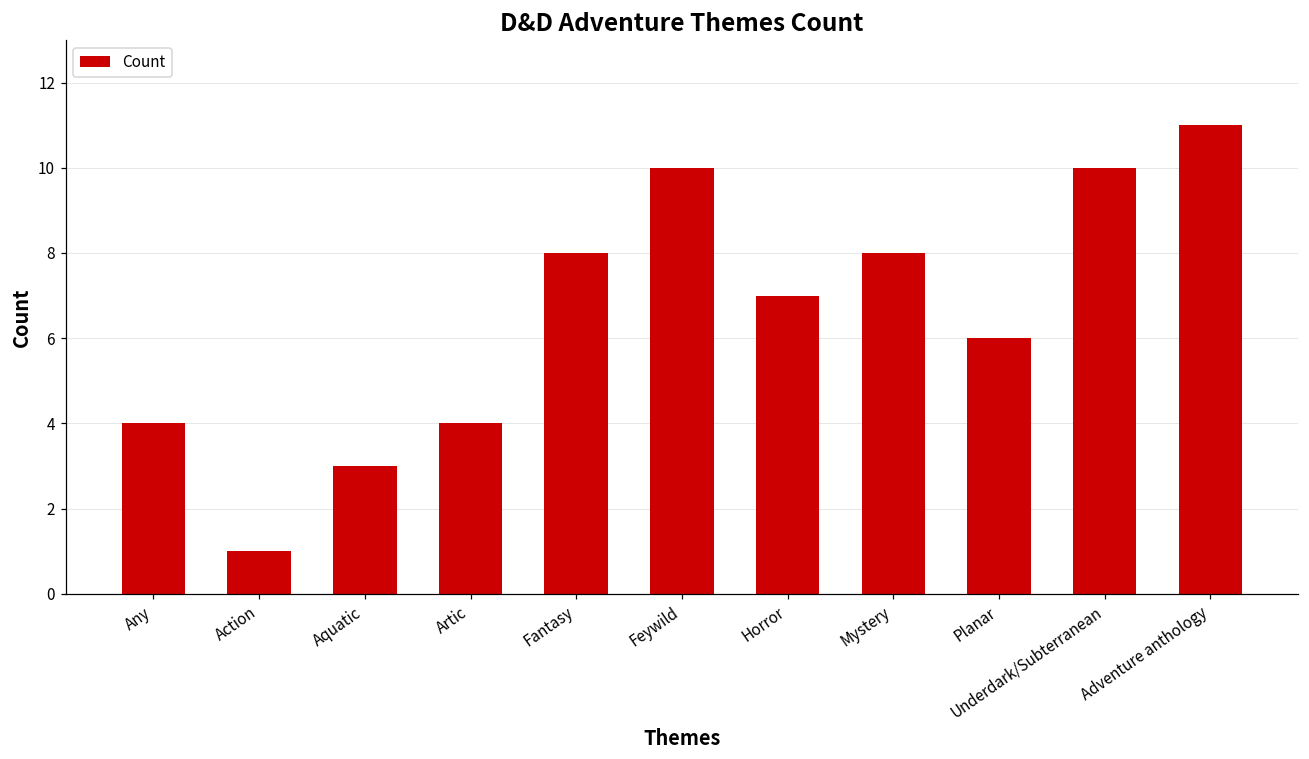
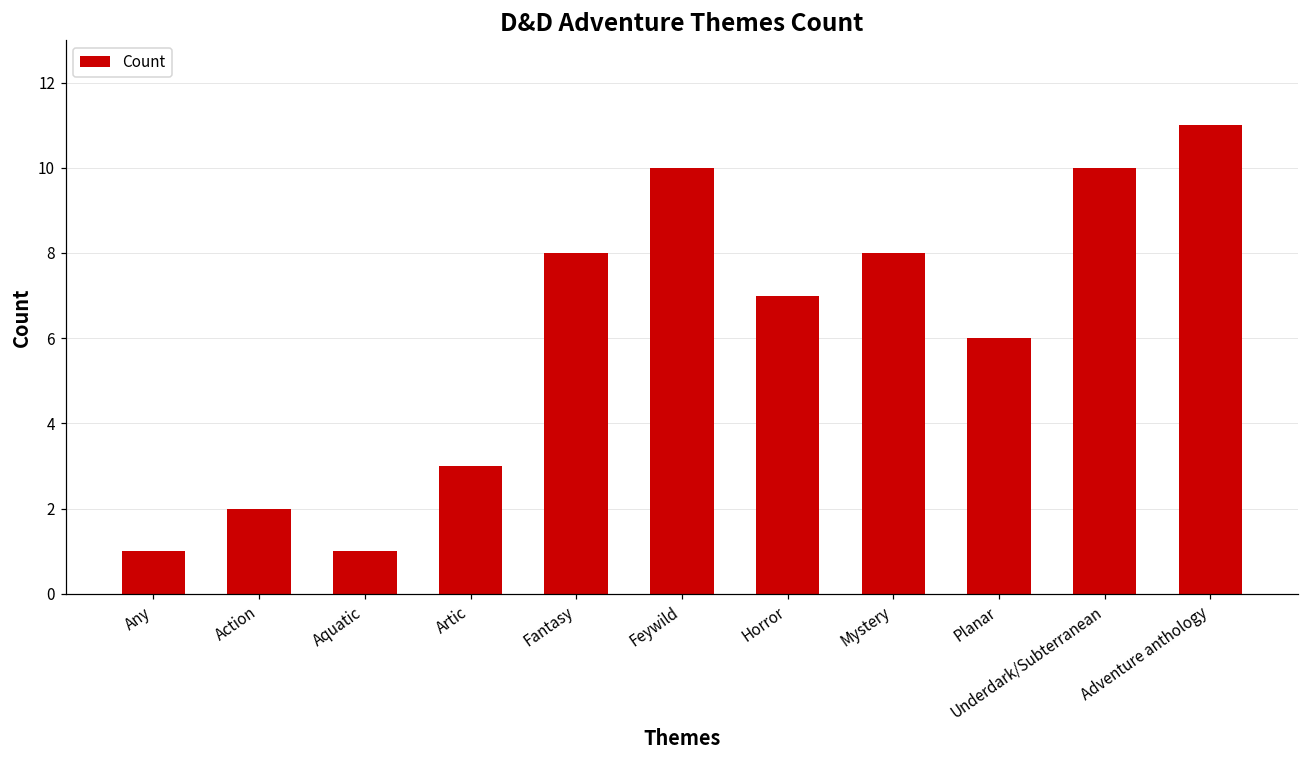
  {
-   "Any": 4,
-   "Action": 1,
-   "Aquatic": 3,
-   "Artic": 4,
+   "Any": 1,
+   "Action": 2,
+   "Aquatic": 1,
+   "Artic": 3,
    "Fantasy": 8,
    "Feywild": 10,
    "Horror": 7,
    "Mystery": 8,
    "Planar": 6,
    "Underdark/Subterranean": 10,
    "Adventure anthology": 11
  }
